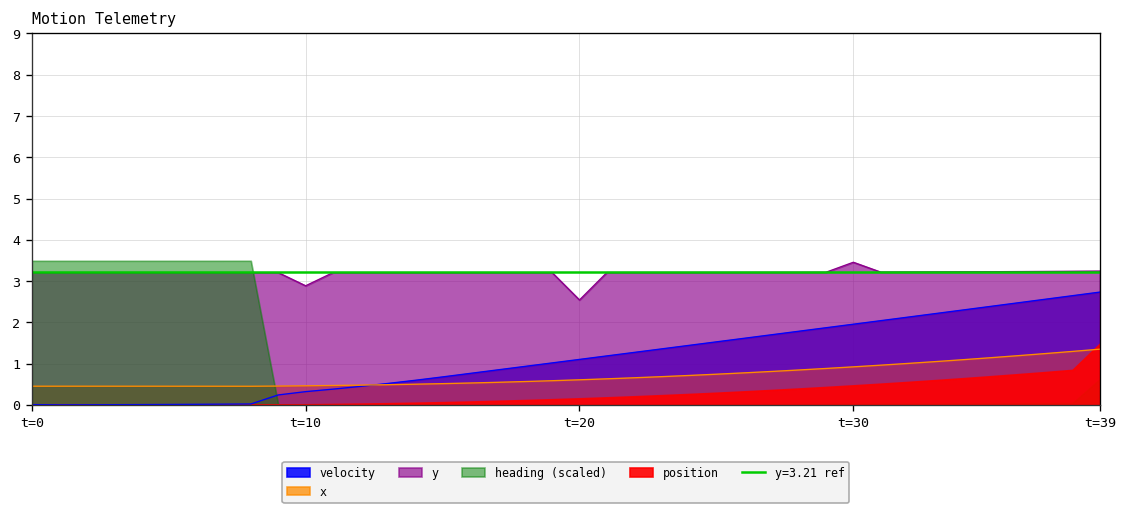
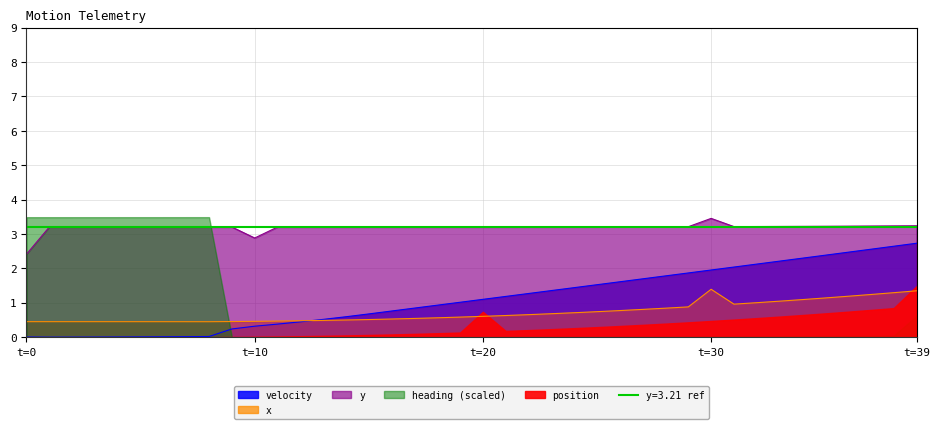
  {
    "velocity": {
      "t=10": 0.3,
      "t=20": 1.1,
      "t=30": 2.0,
      "t=39": 2.7
    },
    "x": {
      "t=0": 0.5,
      "t=10": 0.5,
      "t=20": 0.6,
-     "t=30": 0.9,
+     "t=30": 1.4,
      "t=39": 1.3
    },
    "y": {
-     "t=0": 3.2,
+     "t=0": 2.4,
      "t=10": 2.9,
-     "t=20": 2.5,
+     "t=20": 3.2,
      "t=30": 3.5,
      "t=39": 3.2
    },
    "heading (scaled)": {
      "t=0": 3.5,
      "t=39": 0.6
    },
    "position": {
-     "t=20": 0.2,
+     "t=20": 0.7,
      "t=30": 0.5,
      "t=39": 1.5
    }
  }
